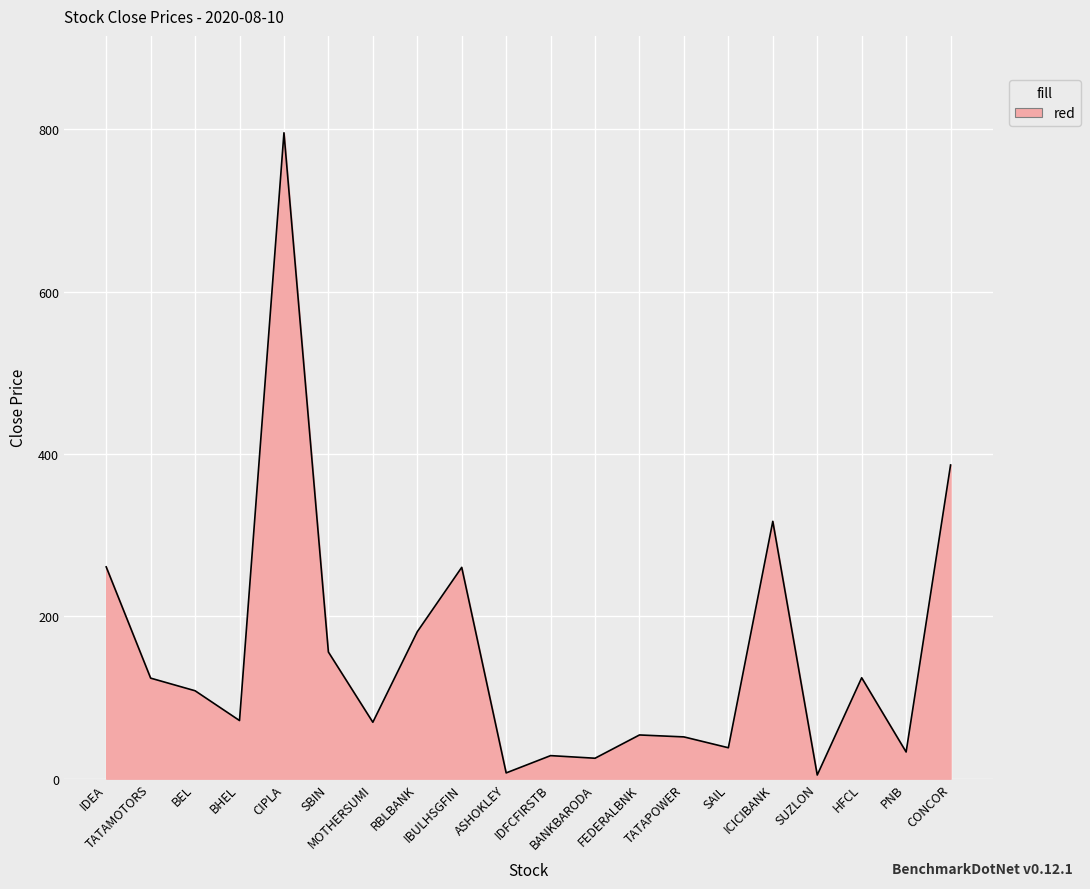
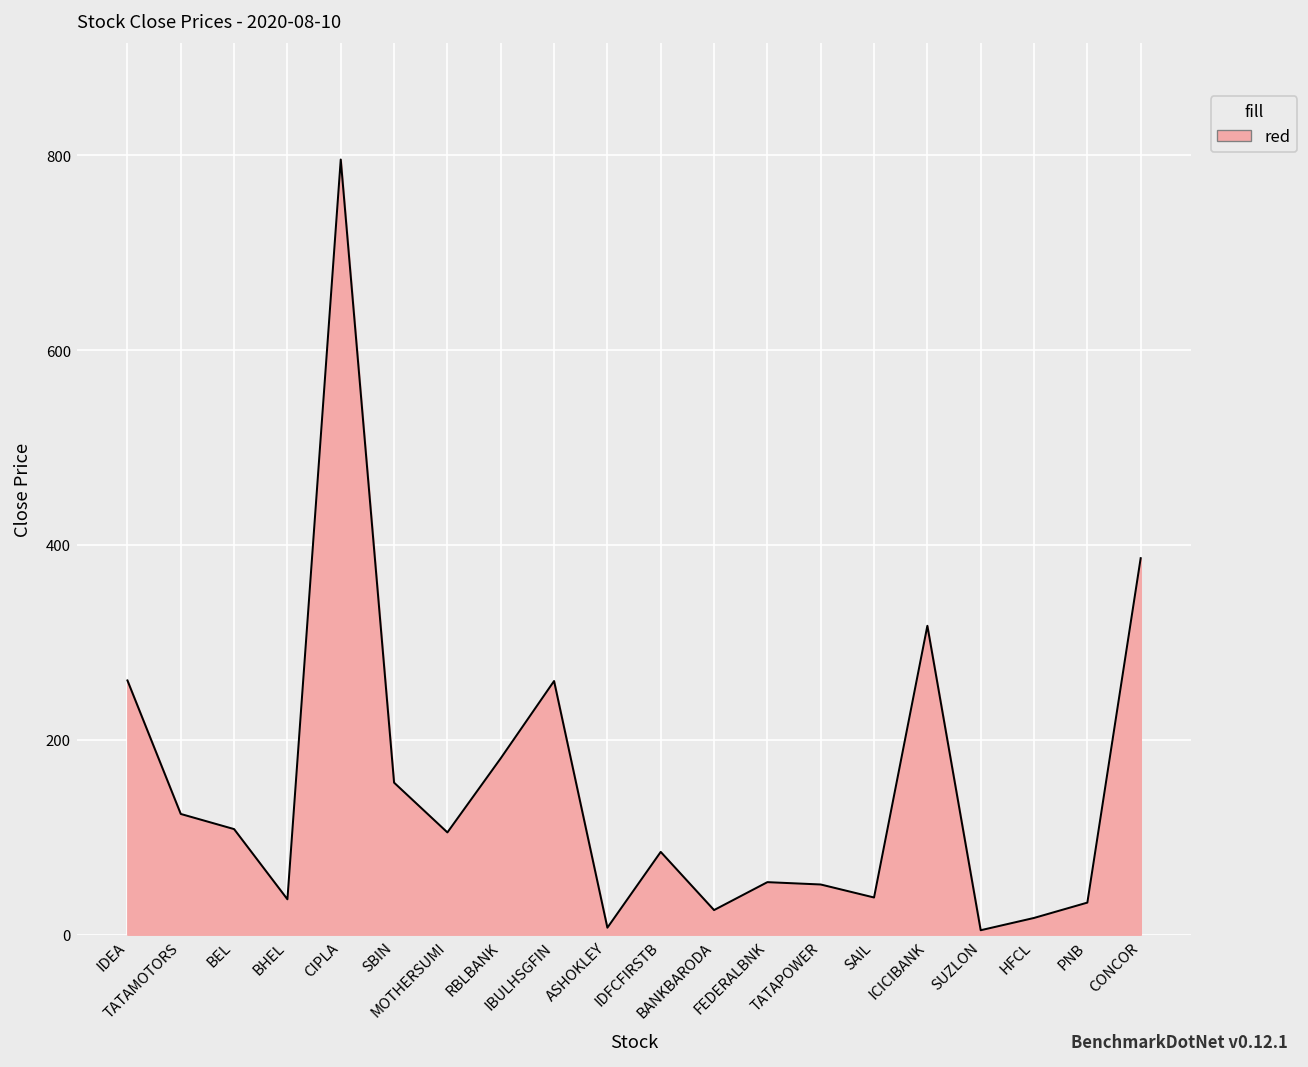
  {
    "IDEA": 260,
    "TATAMOTORS": 120,
    "BEL": 110,
-   "BHEL": 70,
+   "BHEL": 40,
    "CIPLA": 800,
    "SBIN": 160,
-   "MOTHERSUMI": 70,
+   "MOTHERSUMI": 100,
    "RBLBANK": 180,
    "IBULHSGFIN": 260,
    "ASHOKLEY": 10,
-   "IDFCFIRSTB": 30,
+   "IDFCFIRSTB": 80,
    "BANKBARODA": 30,
    "FEDERALBNK": 50,
    "TATAPOWER": 50,
    "SAIL": 40,
    "ICICIBANK": 320,
    "SUZLON": 0,
-   "HFCL": 120,
+   "HFCL": 20,
    "PNB": 30,
    "CONCOR": 390
  }
